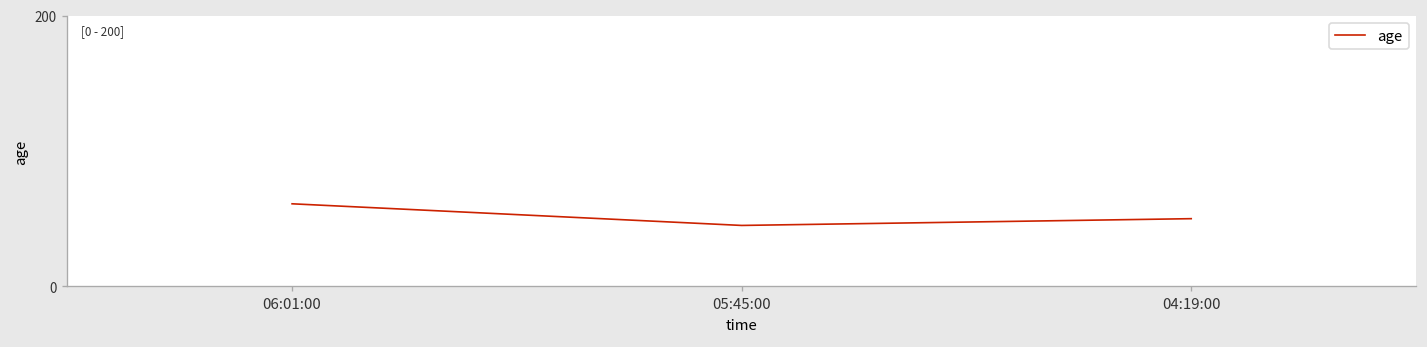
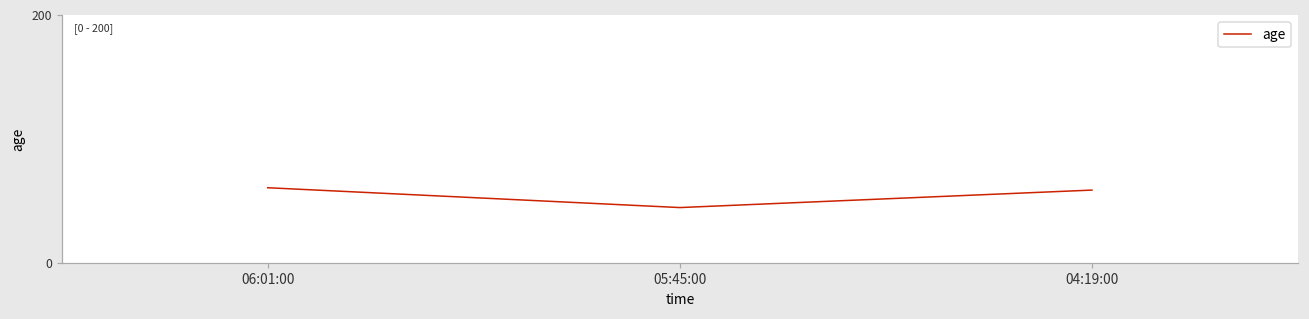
  {
    "06:01:00": 61,
    "05:45:00": 45,
-   "04:19:00": 50
+   "04:19:00": 59
  }
